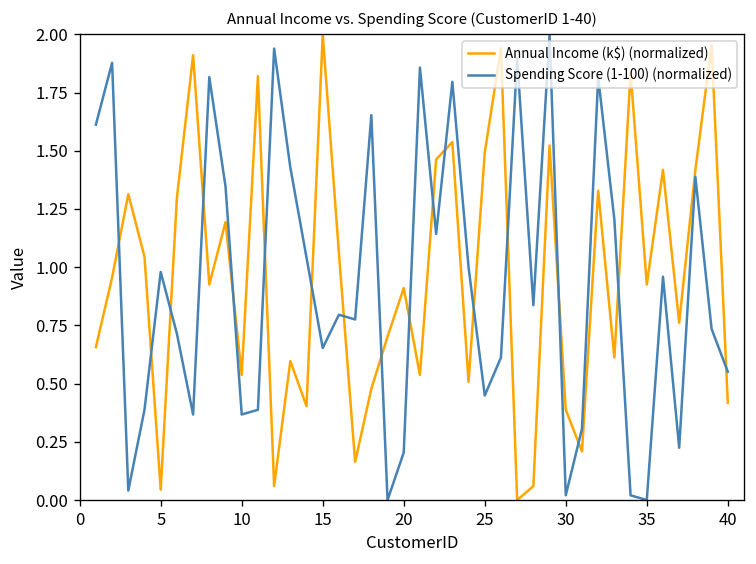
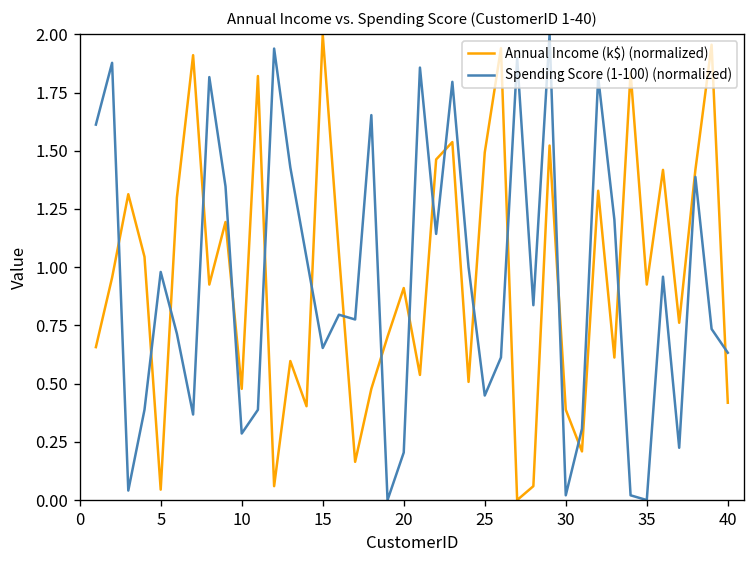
  {
    "Annual Income (k$) (normalized)": {
      "5": 0.04,
-     "10": 0.54,
+     "10": 0.48,
      "15": 2.00,
      "20": 0.91,
      "25": 1.49,
      "30": 0.39,
      "35": 0.93,
      "40": 0.42
    },
    "Spending Score (1-100) (normalized)": {
      "5": 0.98,
-     "10": 0.37,
+     "10": 0.29,
      "15": 0.65,
      "20": 0.20,
      "25": 0.45,
      "30": 0.02,
      "35": 0.00,
-     "40": 0.55
+     "40": 0.63
    }
  }
